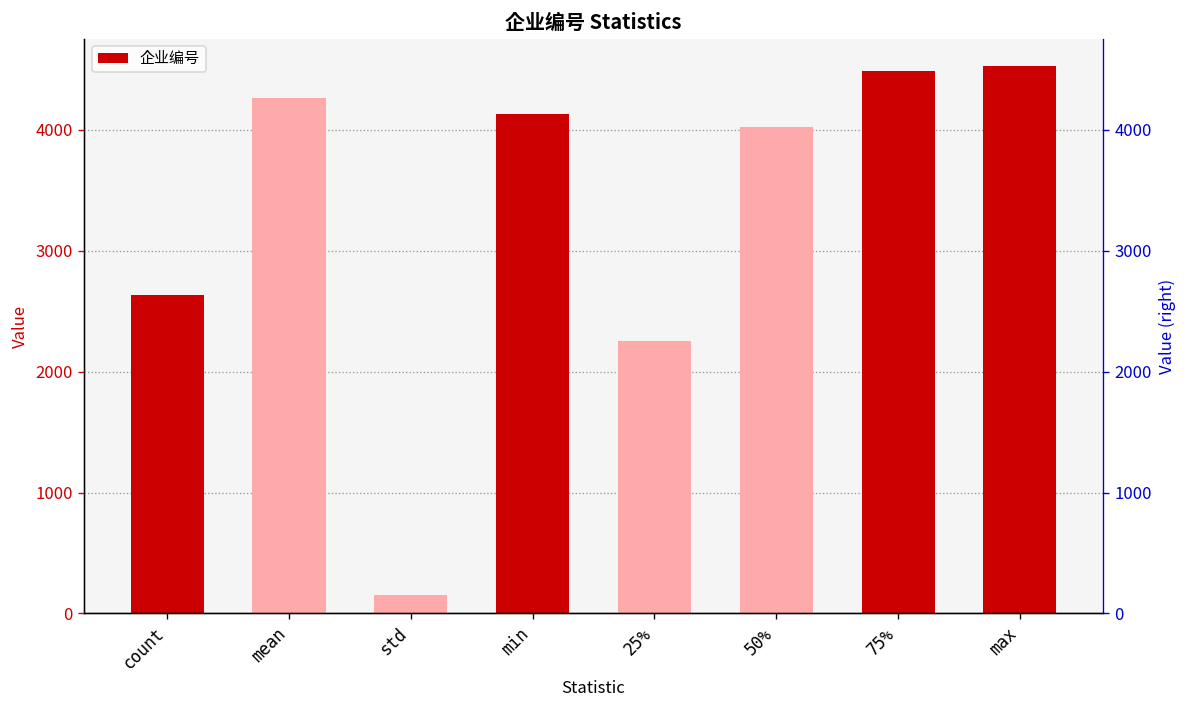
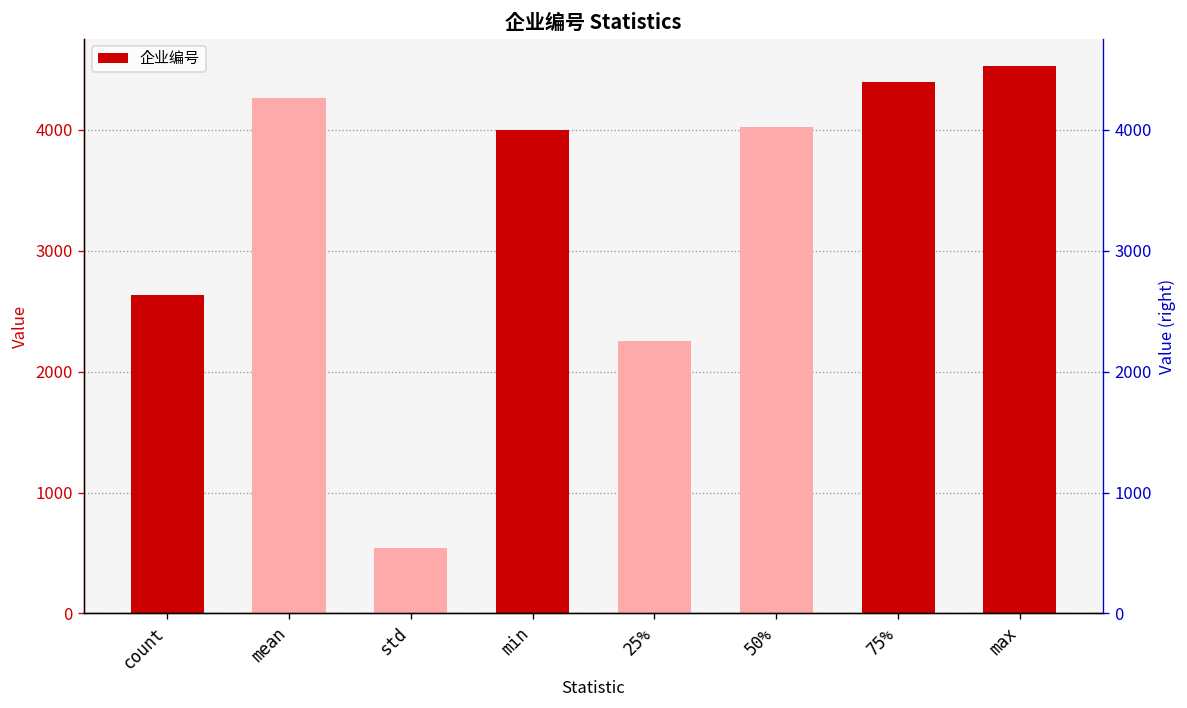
  {
    "count": 2640,
    "mean": 4260,
-   "std": 150,
-   "min": 4130,
+   "std": 540,
+   "min": 4000,
    "25%": 2250,
    "50%": 4020,
-   "75%": 4480,
+   "75%": 4400,
    "max": 4530
  }
